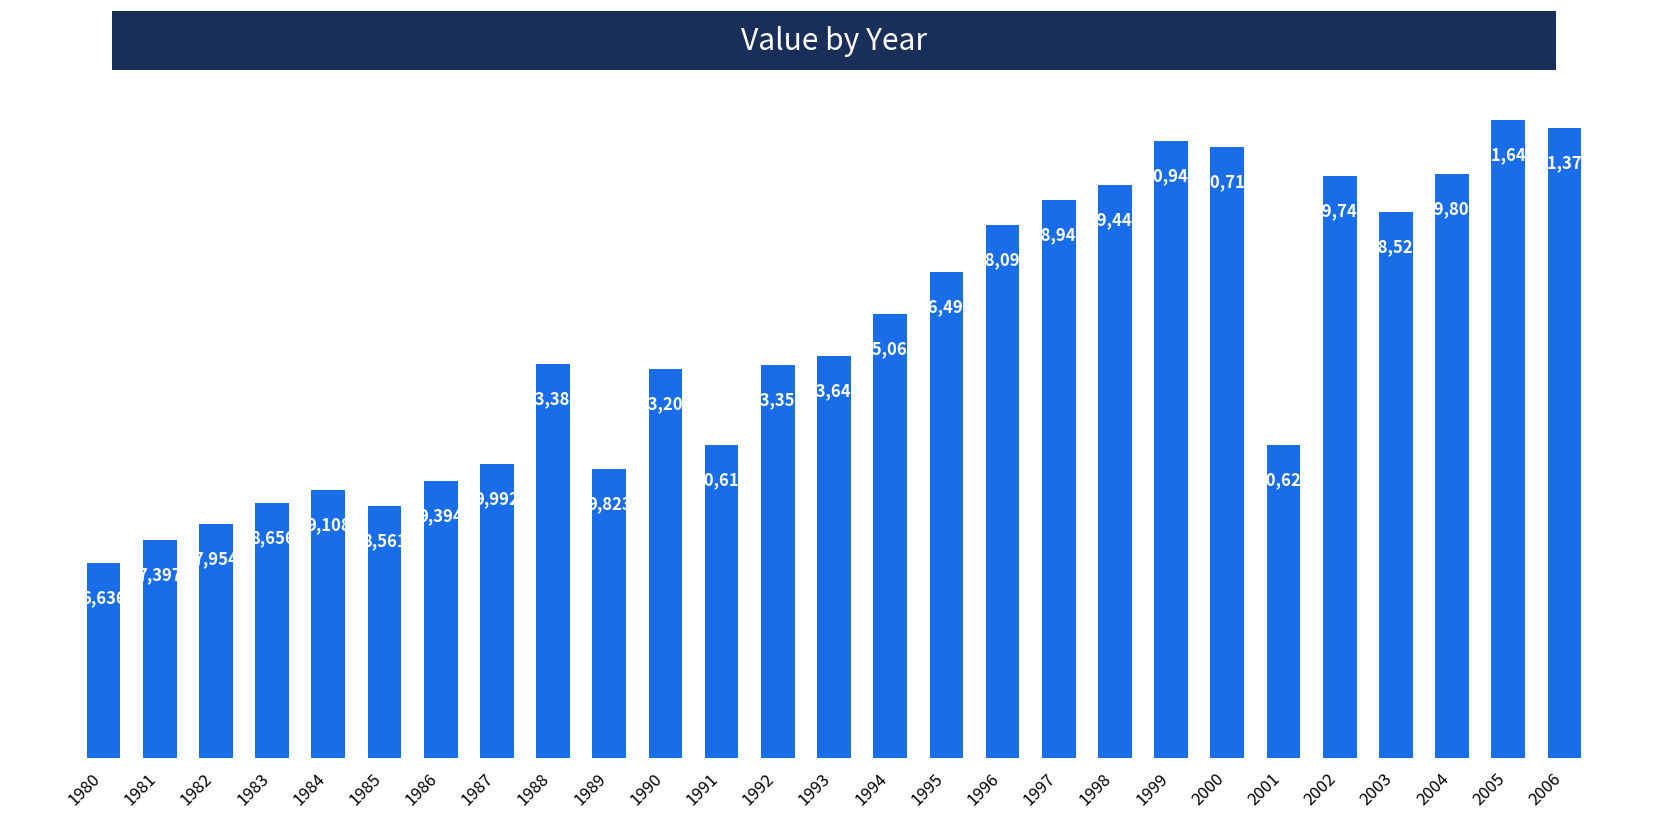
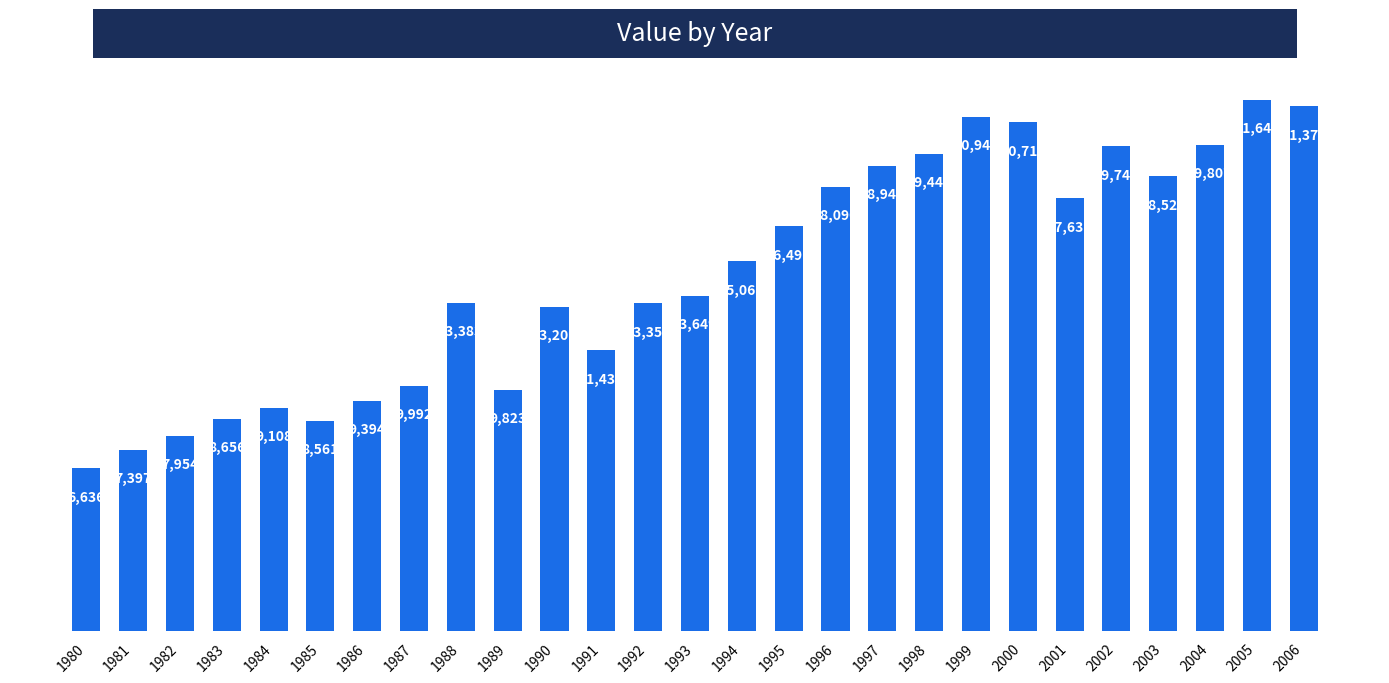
  {
    "1980": "6,636",
    "1981": "7,397",
    "1982": "7,954",
    "1983": "8,656",
    "1984": "9,108",
    "1985": "8,561",
    "1986": "9,394",
    "1987": "9,992",
    "1988": "13,383",
    "1989": "9,823",
    "1990": "13,201",
-   "1991": "10,619",
+   "1991": "11,439",
    "1992": "13,350",
    "1993": "13,649",
    "1994": "15,066",
    "1995": "16,491",
    "1996": "18,090",
    "1997": "18,943",
    "1998": "19,444",
    "1999": "20,949",
    "2000": "20,718",
-   "2001": "10,626",
+   "2001": "17,631",
    "2002": "19,746",
    "2003": "18,524",
    "2004": "19,807",
    "2005": "21,649",
    "2006": "21,373"
  }
